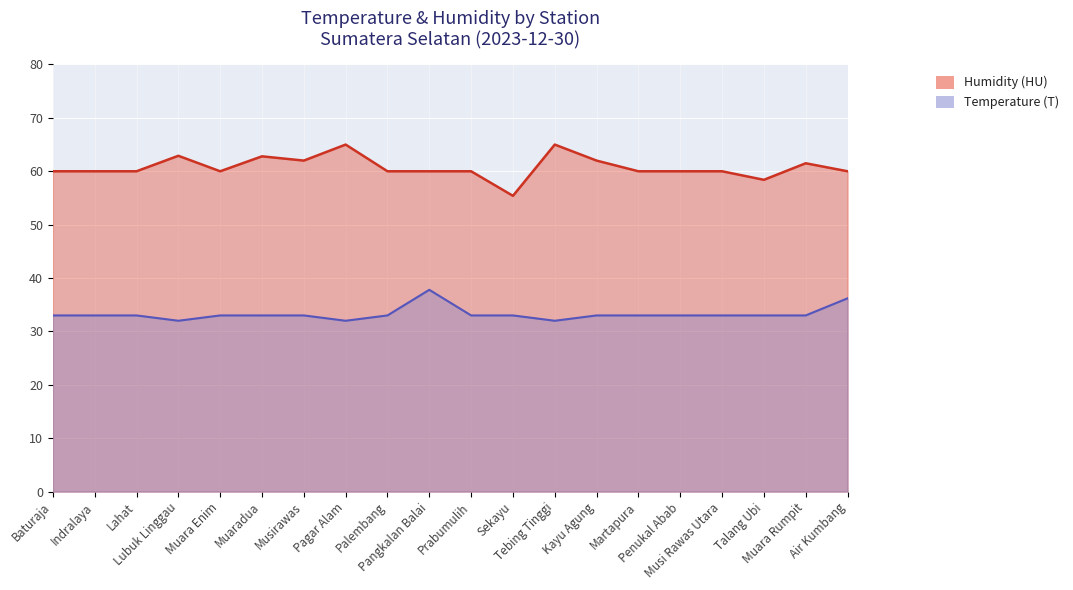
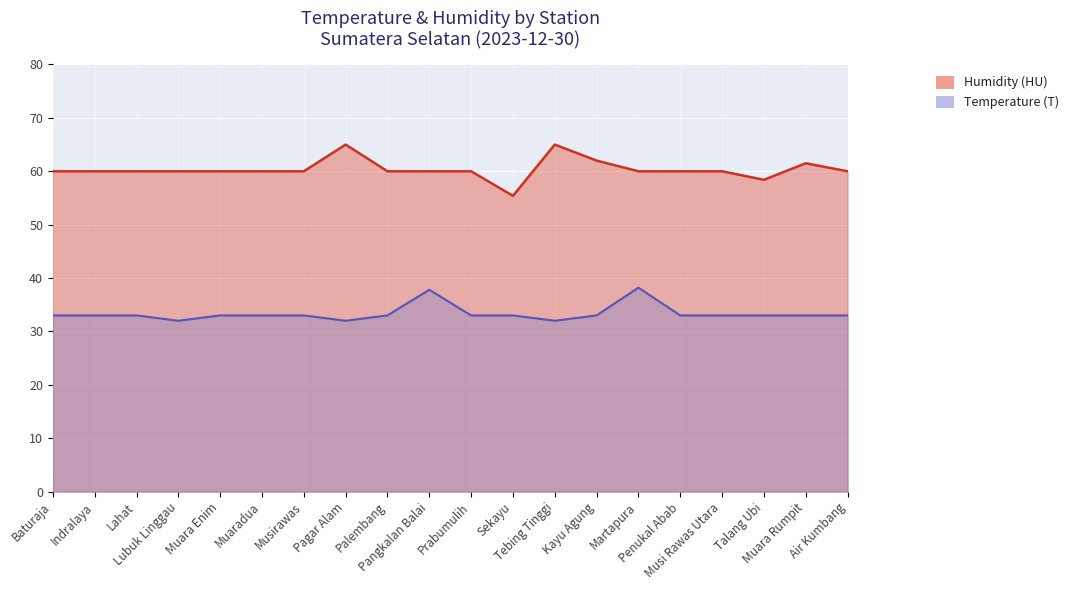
  {
    "Humidity (HU)": {
      "Baturaja": 60,
      "Indralaya": 60,
      "Lahat": 60,
-     "Lubuk Linggau": 63,
+     "Lubuk Linggau": 60,
      "Muara Enim": 60,
-     "Muaradua": 63,
-     "Musirawas": 62,
+     "Muaradua": 60,
+     "Musirawas": 60,
      "Pagar Alam": 65,
      "Palembang": 60,
      "Pangkalan Balai": 60,
      "Prabumulih": 60,
      "Sekayu": 55,
      "Tebing Tinggi": 65,
      "Kayu Agung": 62,
      "Martapura": 60,
      "Penukal Abab": 60,
      "Musi Rawas Utara": 60,
      "Talang Ubi": 58,
      "Muara Rumpit": 62,
      "Air Kumbang": 60
    },
    "Temperature (T)": {
      "Baturaja": 33,
      "Indralaya": 33,
      "Lahat": 33,
      "Lubuk Linggau": 32,
      "Muara Enim": 33,
      "Muaradua": 33,
      "Musirawas": 33,
      "Pagar Alam": 32,
      "Palembang": 33,
      "Pangkalan Balai": 38,
      "Prabumulih": 33,
      "Sekayu": 33,
      "Tebing Tinggi": 32,
      "Kayu Agung": 33,
-     "Martapura": 33,
+     "Martapura": 38,
      "Penukal Abab": 33,
      "Musi Rawas Utara": 33,
      "Talang Ubi": 33,
      "Muara Rumpit": 33,
-     "Air Kumbang": 36
+     "Air Kumbang": 33
    }
  }
